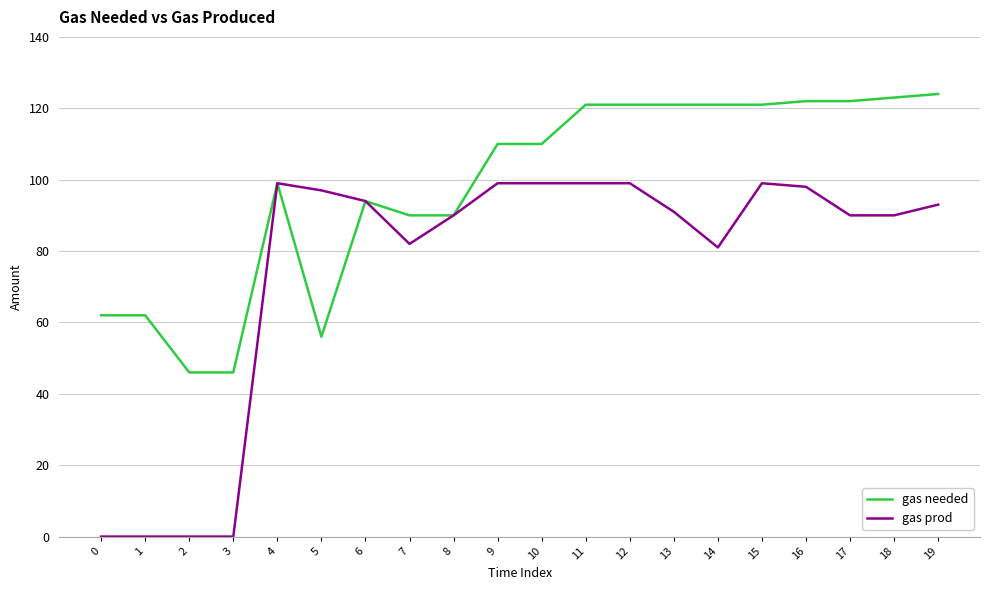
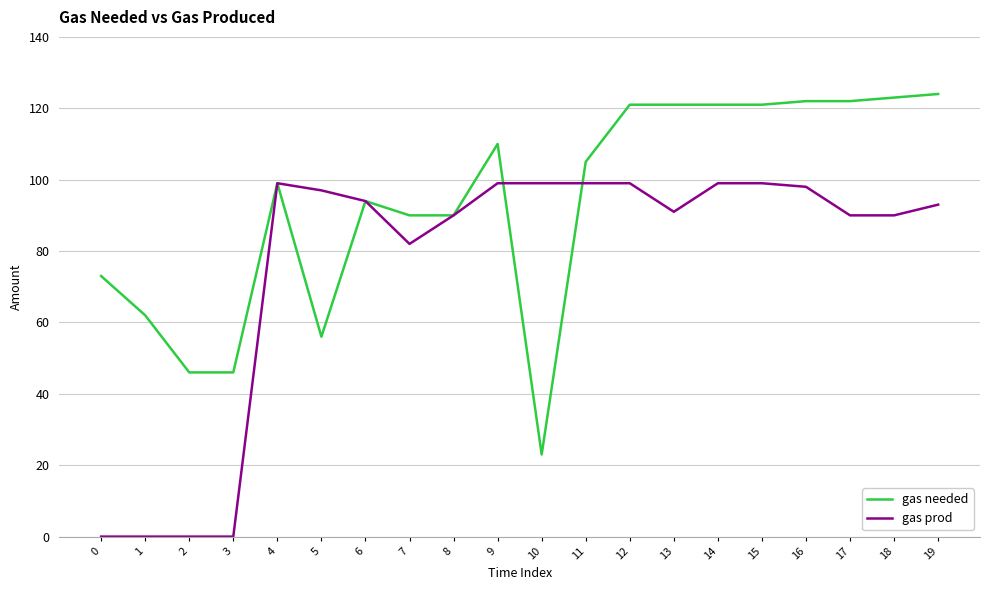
  {
    "gas needed": {
-     "0": 62,
+     "0": 73,
      "1": 62,
      "2": 46,
      "3": 46,
      "5": 56,
      "7": 90,
      "9": 110,
-     "10": 110,
-     "11": 121,
+     "10": 23,
+     "11": 105,
      "12": 121,
      "13": 121,
      "14": 121,
      "15": 121,
      "16": 122,
      "17": 122,
      "18": 123,
      "19": 124
    },
    "gas prod": {
      "0": 0,
      "1": 0,
      "2": 0,
      "3": 0,
      "5": 97,
      "7": 82,
      "9": 99,
      "10": 99,
      "11": 99,
      "12": 99,
      "13": 91,
-     "14": 81,
+     "14": 99,
      "15": 99,
      "16": 98,
      "17": 90,
      "18": 90,
      "19": 93
    }
  }
